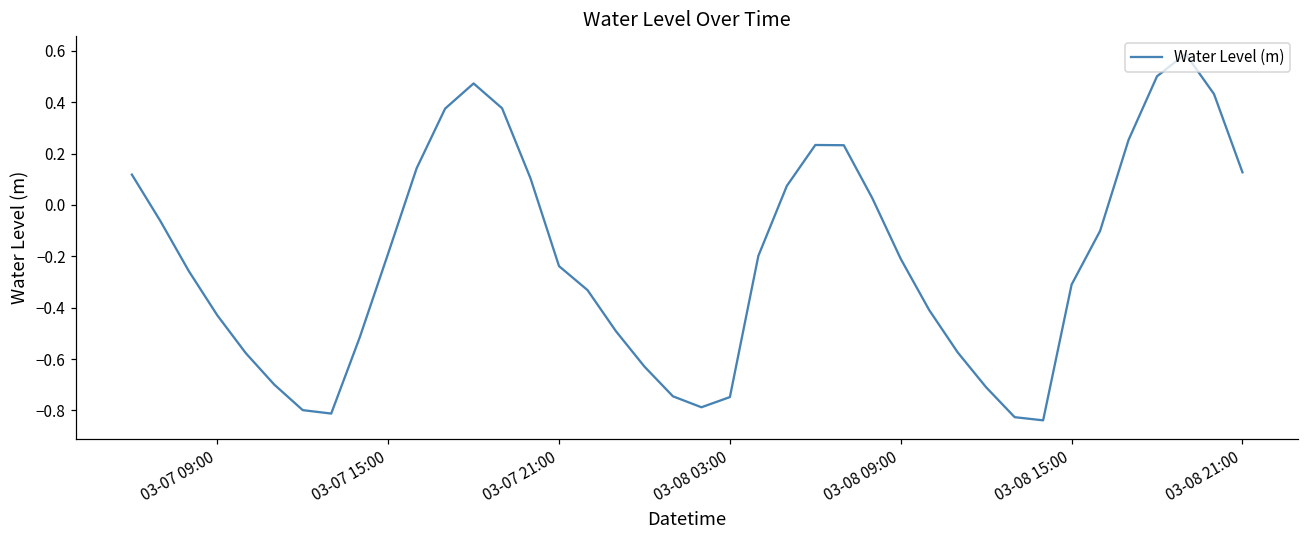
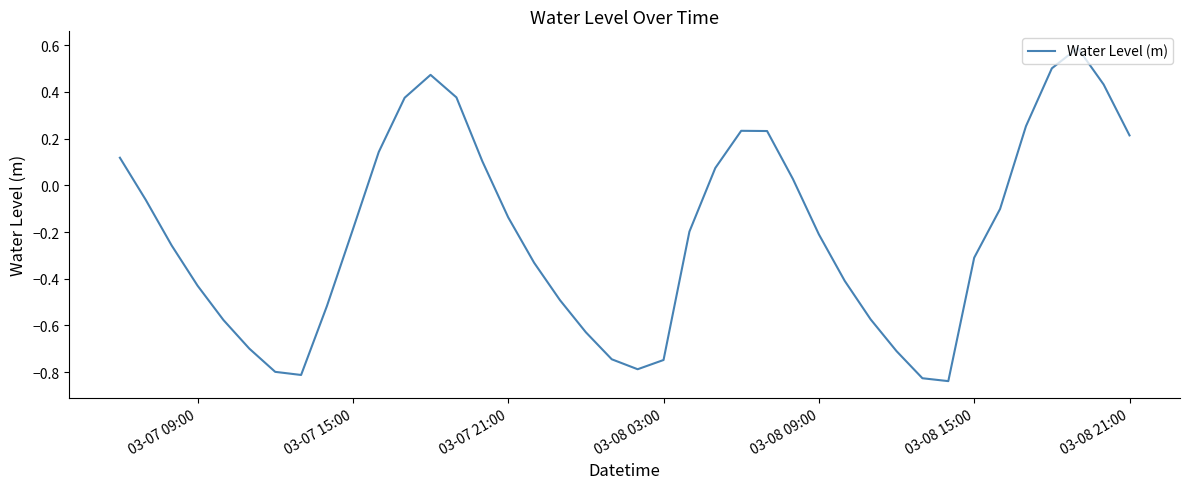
  {
    "03-07 09:00": -0.43,
    "03-07 15:00": -0.19,
-   "03-07 21:00": -0.24,
+   "03-07 21:00": -0.14,
    "03-08 03:00": -0.75,
    "03-08 09:00": -0.21,
    "03-08 15:00": -0.31,
-   "03-08 21:00": 0.13
+   "03-08 21:00": 0.21
  }
